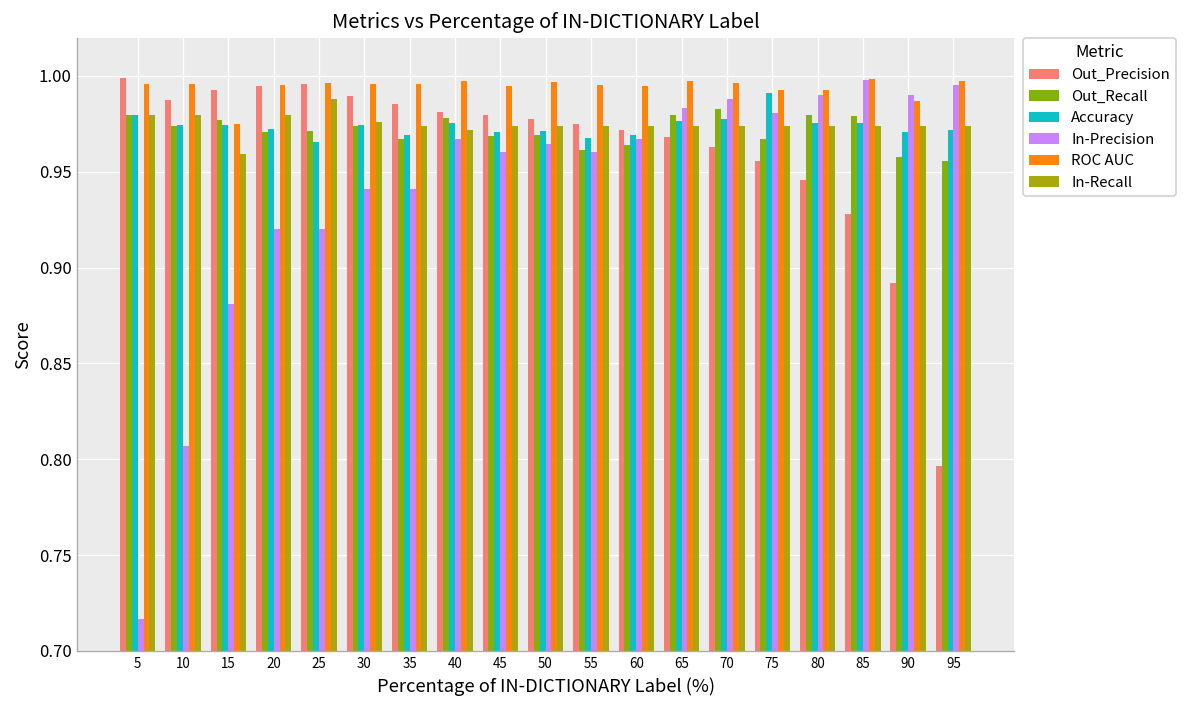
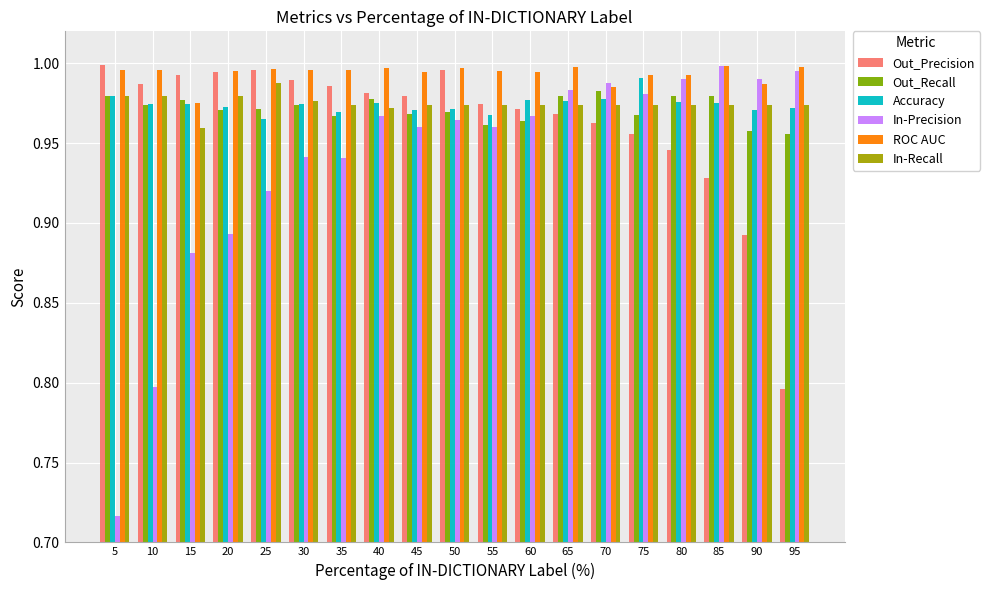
  {
    "Out_Precision": {
      "5": 0.999,
      "10": 0.987,
      "15": 0.993,
      "20": 0.995,
      "25": 0.996,
      "30": 0.990,
      "35": 0.986,
      "40": 0.981,
      "45": 0.979,
-     "50": 0.977,
+     "50": 0.996,
      "55": 0.975,
      "60": 0.972,
      "65": 0.968,
      "70": 0.963,
      "75": 0.956,
      "80": 0.946,
      "85": 0.928,
      "90": 0.892,
      "95": 0.796
    },
    "Accuracy": {
      "5": 0.980,
      "10": 0.974,
      "15": 0.974,
      "20": 0.973,
      "25": 0.965,
      "30": 0.975,
      "35": 0.969,
      "40": 0.975,
      "45": 0.971,
      "50": 0.971,
      "55": 0.967,
-     "60": 0.969,
+     "60": 0.977,
      "65": 0.976,
      "70": 0.978,
      "75": 0.991,
      "80": 0.976,
      "85": 0.975,
      "90": 0.971,
      "95": 0.972
    },
    "In-Precision": {
      "5": 0.716,
-     "10": 0.807,
+     "10": 0.798,
      "15": 0.881,
-     "20": 0.920,
+     "20": 0.893,
      "25": 0.920,
      "30": 0.941,
      "35": 0.941,
      "40": 0.967,
      "45": 0.960,
      "50": 0.965,
      "55": 0.960,
      "60": 0.967,
      "65": 0.983,
      "70": 0.988,
      "75": 0.981,
      "80": 0.990,
      "85": 0.998,
      "90": 0.990,
      "95": 0.995
    },
    "ROC AUC": {
      "5": 0.996,
      "10": 0.996,
      "15": 0.975,
      "20": 0.995,
      "25": 0.996,
      "30": 0.996,
      "35": 0.996,
      "40": 0.997,
      "45": 0.995,
      "50": 0.997,
      "55": 0.995,
      "60": 0.995,
      "65": 0.997,
-     "70": 0.996,
+     "70": 0.985,
      "75": 0.992,
      "80": 0.993,
      "85": 0.998,
      "90": 0.987,
      "95": 0.998
    }
  }
